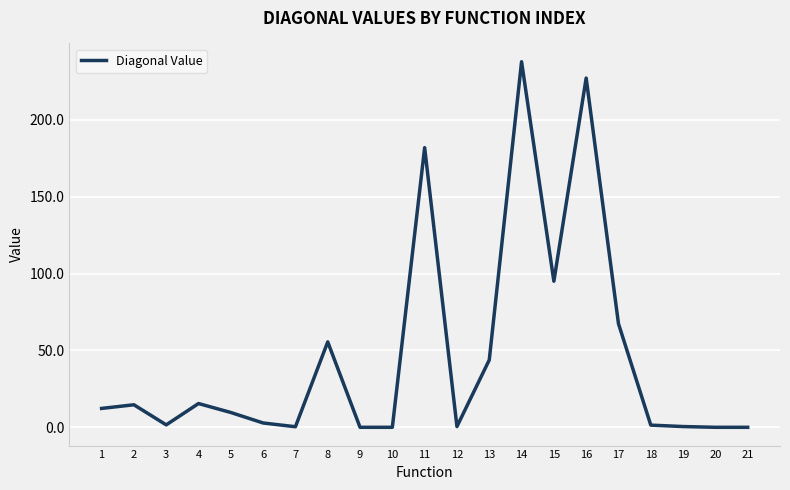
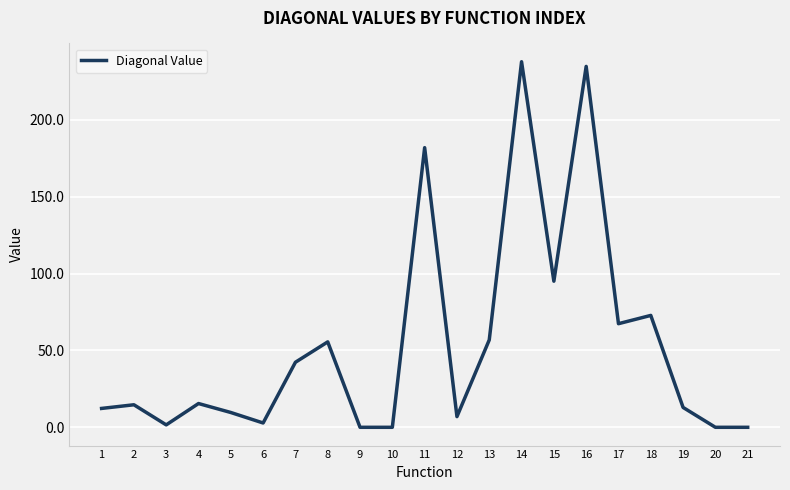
  {
    "1": 12,
    "2": 15,
    "3": 2,
    "4": 15,
    "5": 10,
    "6": 3,
-   "7": 0,
+   "7": 42,
    "8": 56,
    "9": 0,
    "10": 0,
    "11": 182,
-   "12": 0,
-   "13": 44,
+   "12": 7,
+   "13": 57,
    "14": 238,
    "15": 95,
-   "16": 227,
+   "16": 235,
    "17": 67,
-   "18": 1,
-   "19": 0,
+   "18": 73,
+   "19": 13,
    "20": 0,
    "21": 0
  }
